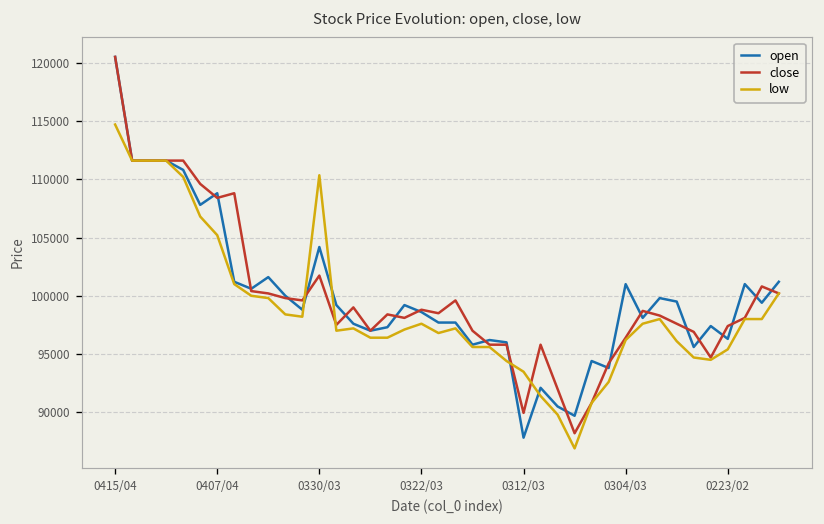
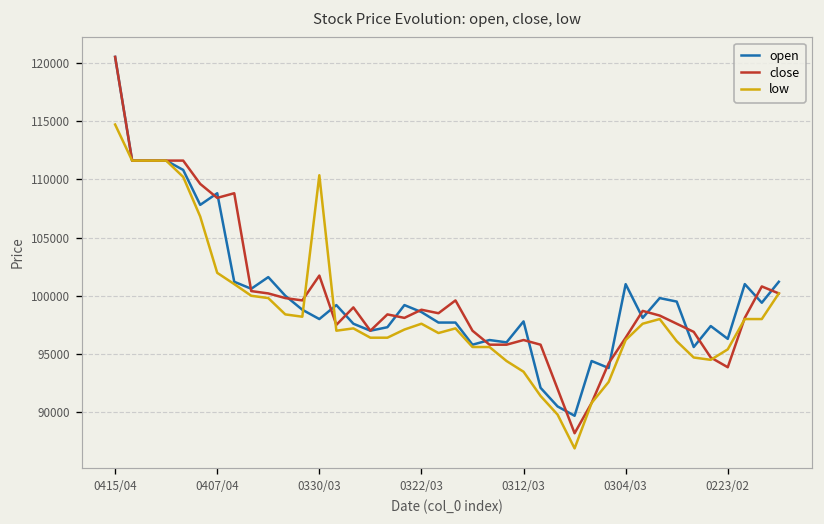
  {
    "open": {
      "0407/04": 109000,
-     "0330/03": 104000,
-     "0312/03": 88000,
+     "0330/03": 98000,
+     "0312/03": 98000,
      "0304/03": 101000,
      "0223/02": 96000
    },
    "close": {
      "0407/04": 108000,
      "0330/03": 102000,
-     "0312/03": 90000,
-     "0223/02": 97000
+     "0312/03": 96000,
+     "0223/02": 94000
    },
    "low": {
      "0415/04": 115000,
-     "0407/04": 105000,
+     "0407/04": 102000,
      "0330/03": 110000,
      "0322/03": 98000,
      "0312/03": 93000,
      "0223/02": 95000
    }
  }
